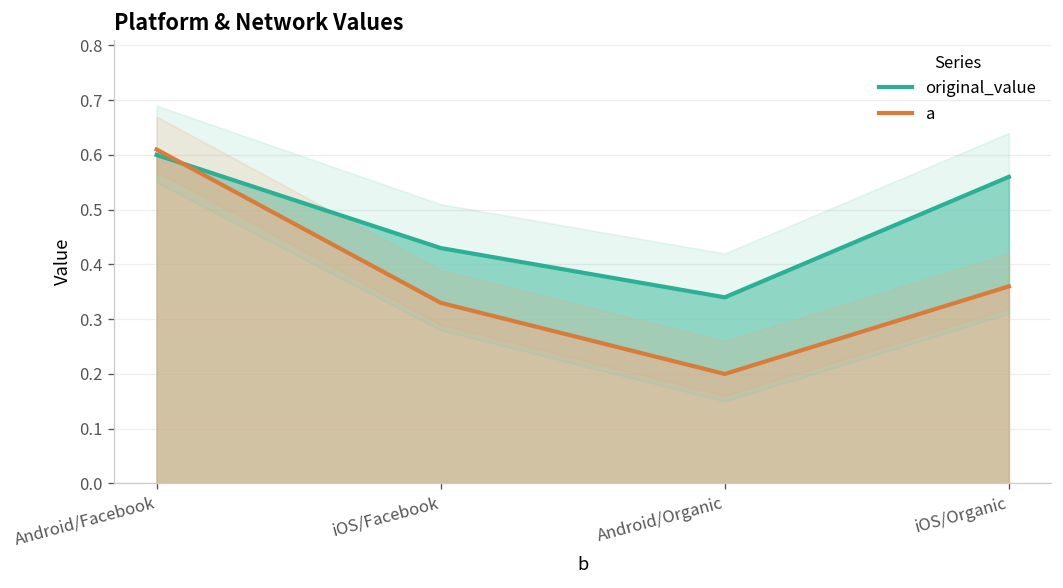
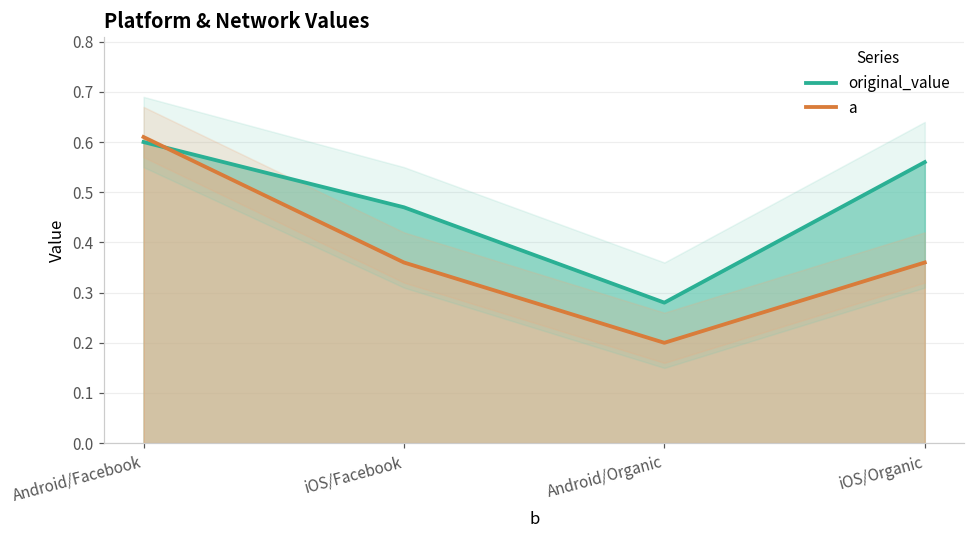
  {
    "original_value": {
      "Android/Facebook": 0.60,
-     "iOS/Facebook": 0.43,
-     "Android/Organic": 0.34
+     "iOS/Facebook": 0.47,
+     "Android/Organic": 0.28
    },
    "a": {
-     "iOS/Facebook": 0.33,
+     "iOS/Facebook": 0.36,
      "Android/Organic": 0.20,
      "iOS/Organic": 0.36
    }
  }
